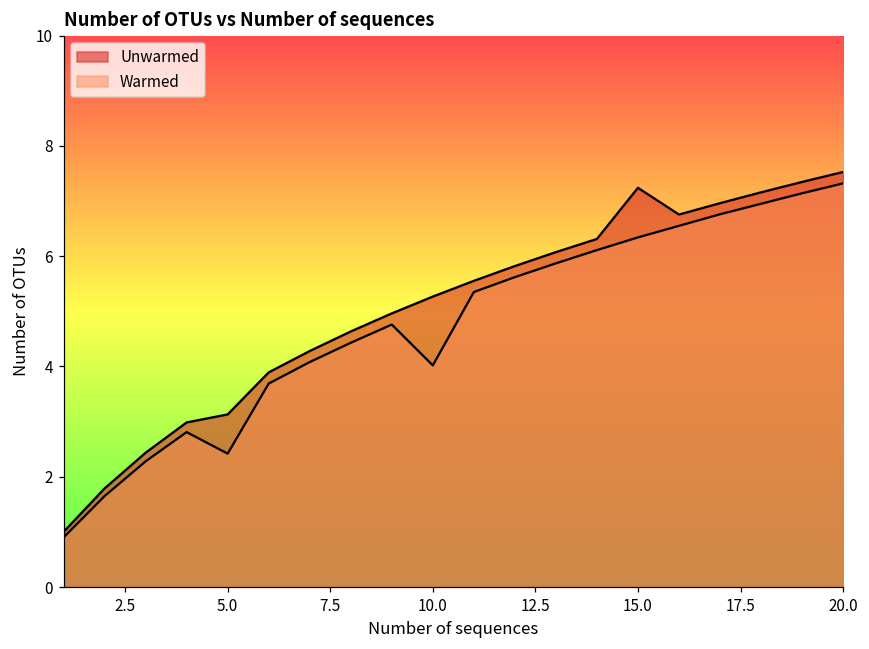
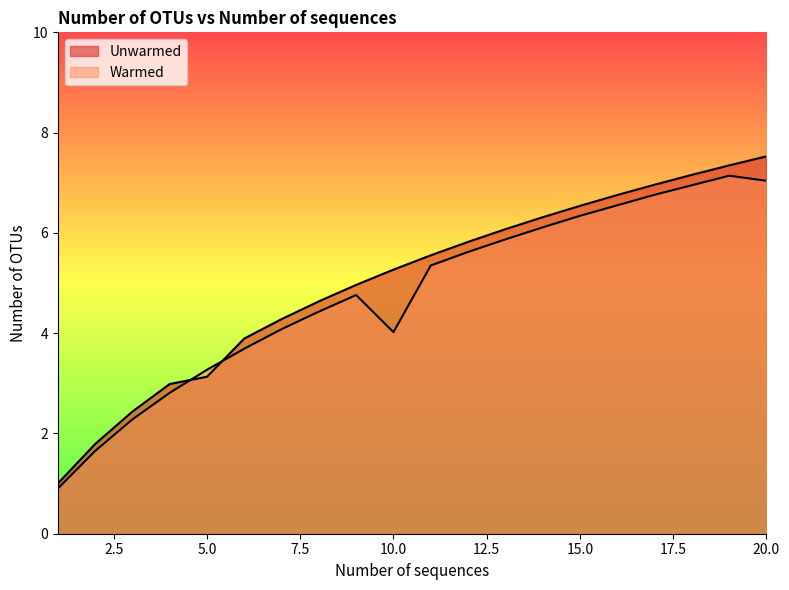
  {
    "Unwarmed": {
      "5.0": 3.1,
      "10.0": 5.3,
-     "15.0": 7.2,
+     "15.0": 6.5,
      "20.0": 7.5
    },
    "Warmed": {
-     "5.0": 2.4,
+     "5.0": 3.3,
      "10.0": 4.0,
      "15.0": 6.3,
-     "20.0": 7.3
+     "20.0": 7.0
    }
  }
